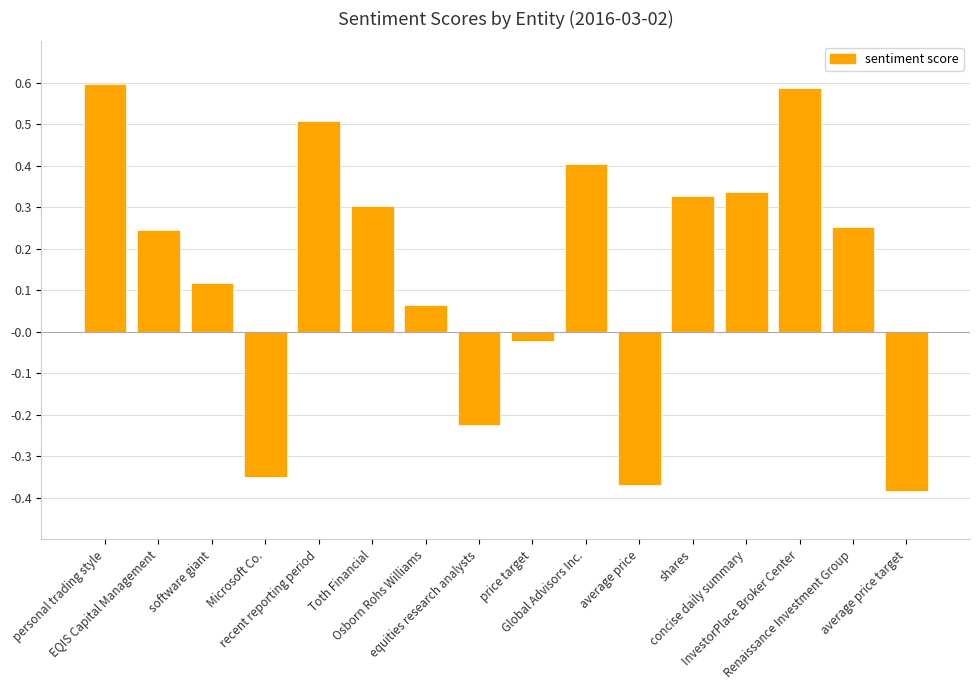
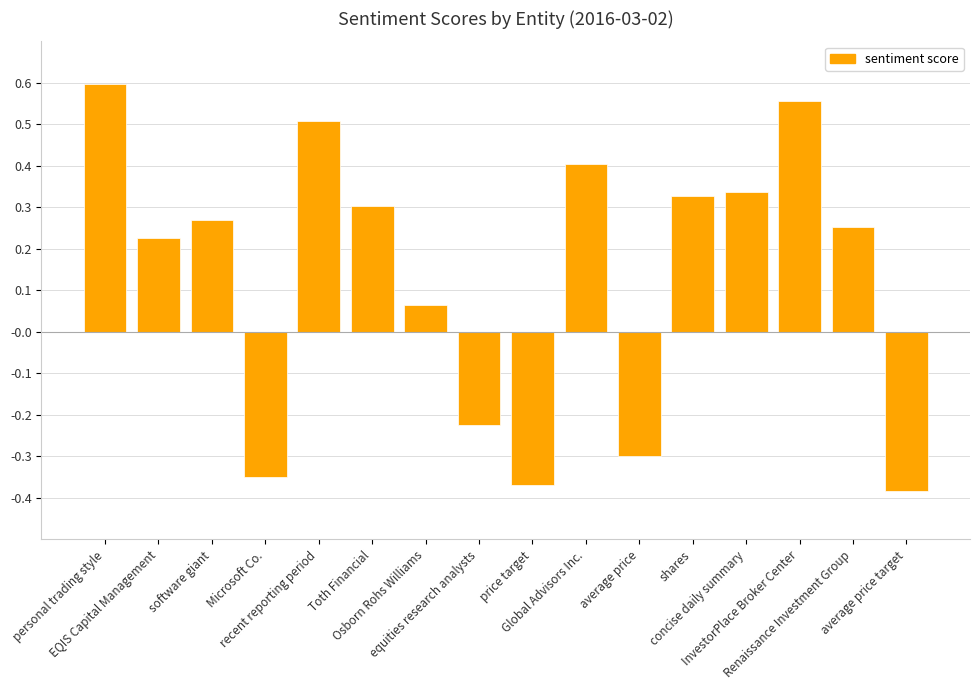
  {
    "personal trading style": 0.60,
-   "EQIS Capital Management": 0.25,
-   "software giant": 0.12,
+   "EQIS Capital Management": 0.23,
+   "software giant": 0.27,
    "Microsoft Co.": -0.35,
    "recent reporting period": 0.51,
    "Toth Financial": 0.30,
    "Osborn Rohs Williams": 0.07,
    "equities research analysts": -0.22,
-   "price target": -0.02,
+   "price target": -0.37,
    "Global Advisors Inc.": 0.40,
-   "average price": -0.37,
+   "average price": -0.30,
    "shares": 0.33,
    "concise daily summary": 0.34,
-   "InvestorPlace Broker Center": 0.59,
+   "InvestorPlace Broker Center": 0.56,
    "Renaissance Investment Group": 0.25,
    "average price target": -0.38
  }
